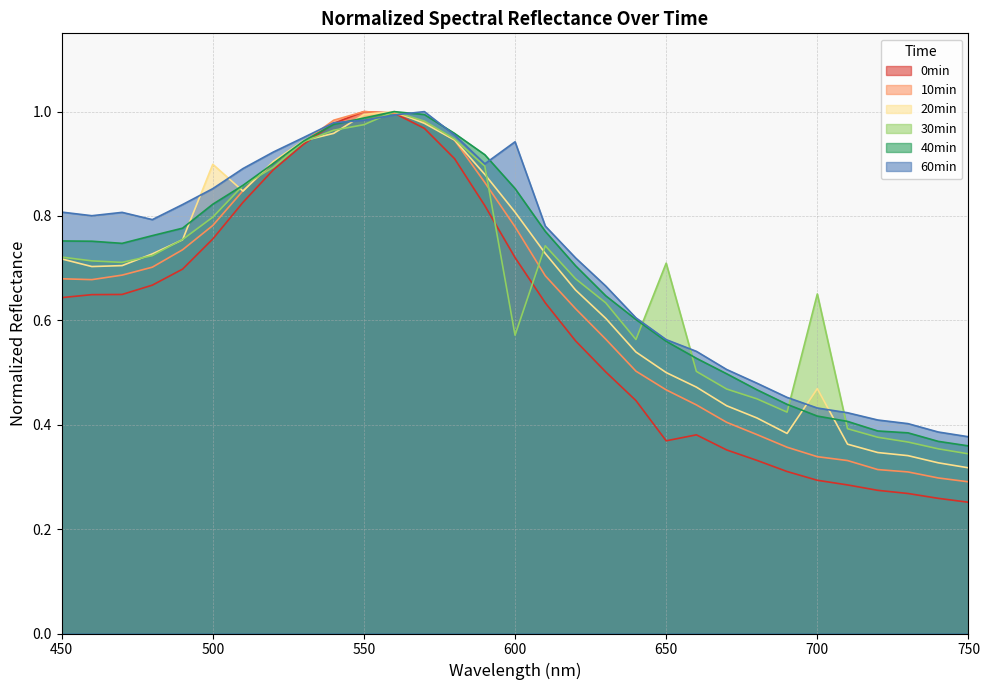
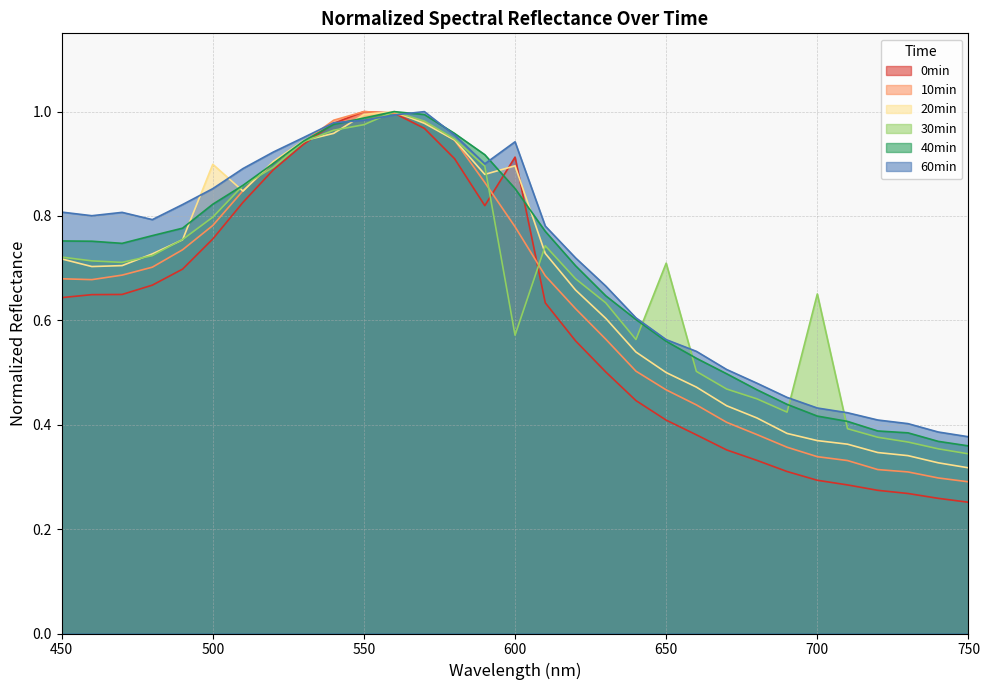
  {
    "0min": {
      "450": 0.64,
      "500": 0.76,
-     "600": 0.72,
-     "650": 0.37,
+     "600": 0.91,
+     "650": 0.41,
      "700": 0.29,
      "750": 0.25
    },
    "10min": {
      "450": 0.68,
      "500": 0.78,
      "600": 0.78,
      "650": 0.47,
      "700": 0.34,
      "750": 0.29
    },
    "20min": {
      "500": 0.90,
      "550": 0.99,
-     "600": 0.81,
+     "600": 0.90,
      "650": 0.50,
-     "700": 0.47,
+     "700": 0.37,
      "750": 0.32
    },
    "30min": {
      "500": 0.80,
      "550": 0.97,
      "600": 0.57,
      "650": 0.71,
      "700": 0.65,
      "750": 0.34
    },
    "40min": {
      "450": 0.75,
      "500": 0.82,
      "600": 0.85,
      "700": 0.42,
      "750": 0.36
    },
    "60min": {
      "450": 0.81,
      "500": 0.85,
      "600": 0.94,
      "700": 0.43,
      "750": 0.38
    }
  }
